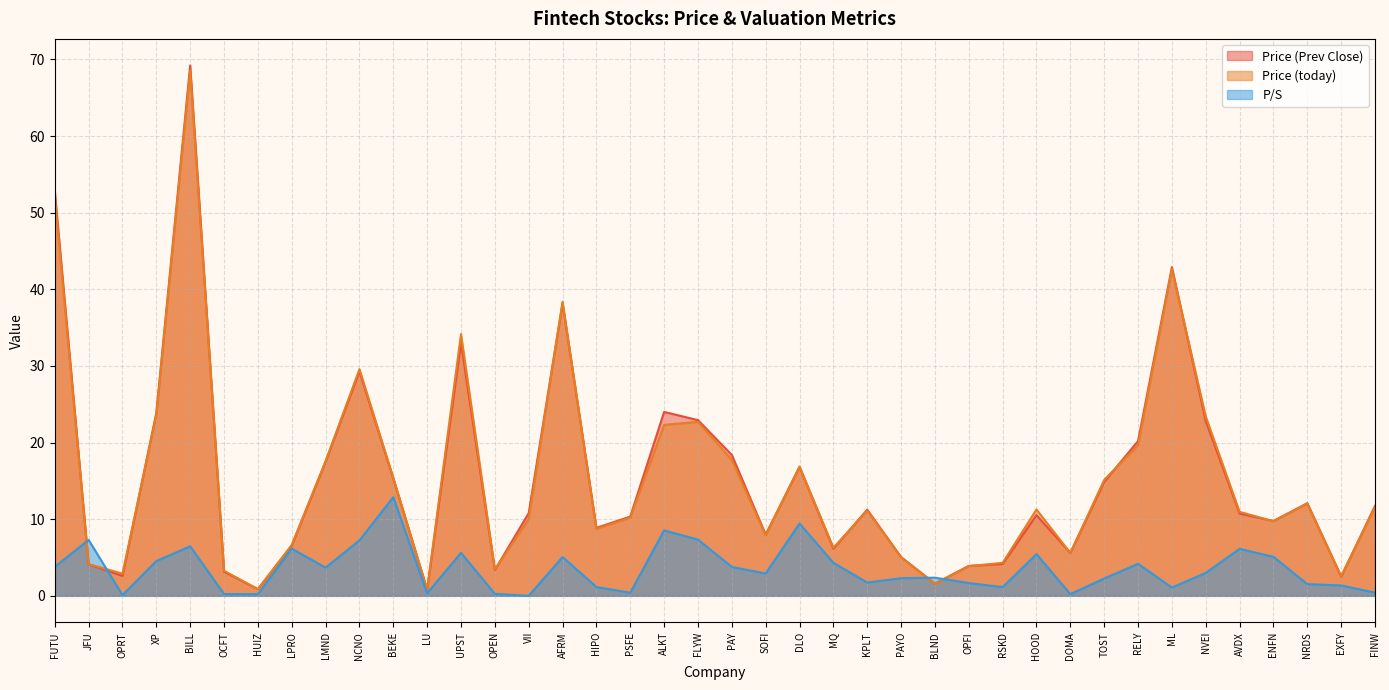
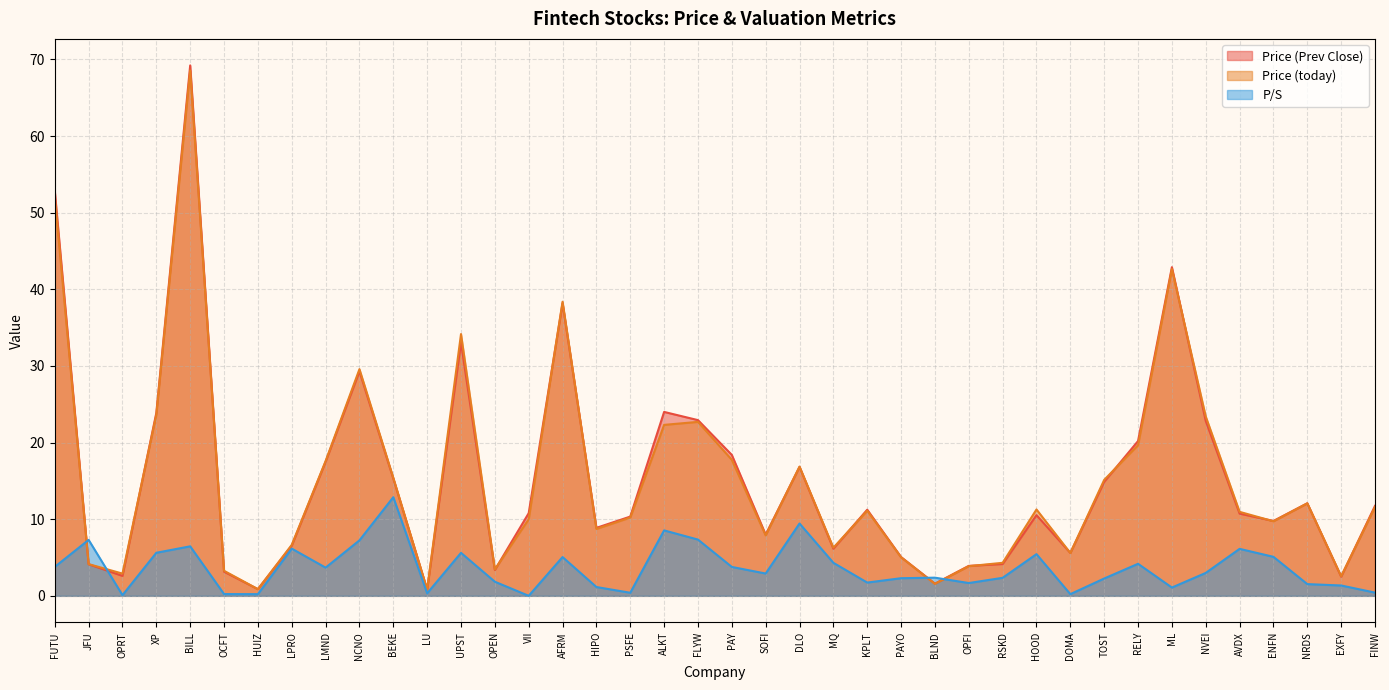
  {
    "P/S": {
      "FUTU": 4,
      "JFU": 7,
      "OPRT": 0,
-     "XP": 5,
+     "XP": 6,
      "BILL": 6,
      "OCFT": 0,
      "HUIZ": 0,
      "LPRO": 6,
      "LMND": 4,
      "NCNO": 7,
      "BEKE": 13,
      "LU": 0,
      "UPST": 6,
-     "OPEN": 0,
+     "OPEN": 2,
      "VII": 0,
      "AFRM": 5,
      "HIPO": 1,
      "PSFE": 0,
      "ALKT": 9,
      "FLYW": 7,
      "PAY": 4,
      "SOFI": 3,
      "DLO": 9,
      "MQ": 4,
      "KPLT": 2,
      "PAYO": 2,
      "BLND": 2,
      "OPFI": 2,
-     "RSKD": 1,
+     "RSKD": 2,
      "HOOD": 5,
      "DOMA": 0,
      "TOST": 2,
      "RELY": 4,
      "ML": 1,
      "NVEI": 3,
      "AVDX": 6,
      "ENFN": 5,
      "NRDS": 2,
      "EXFY": 1,
      "FINW": 0
    }
  }
